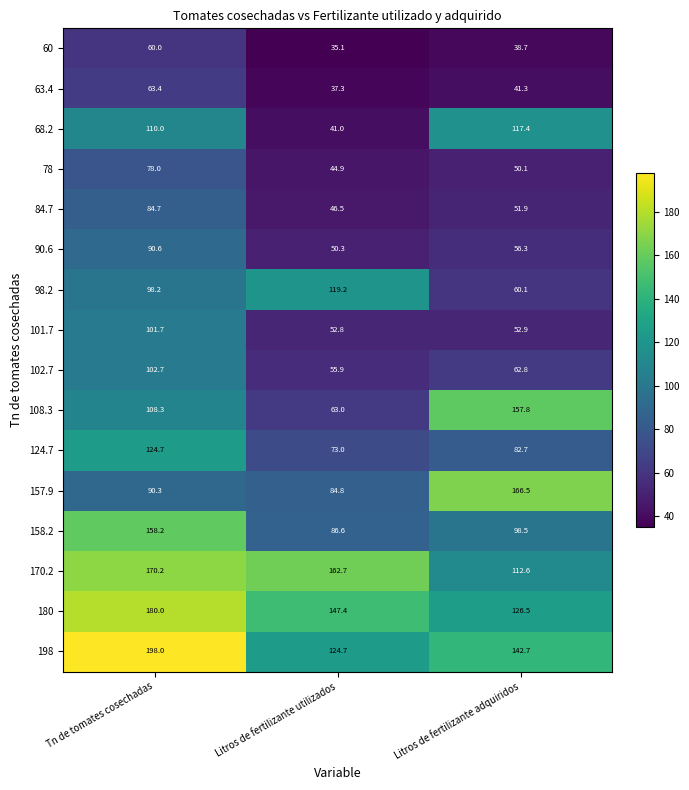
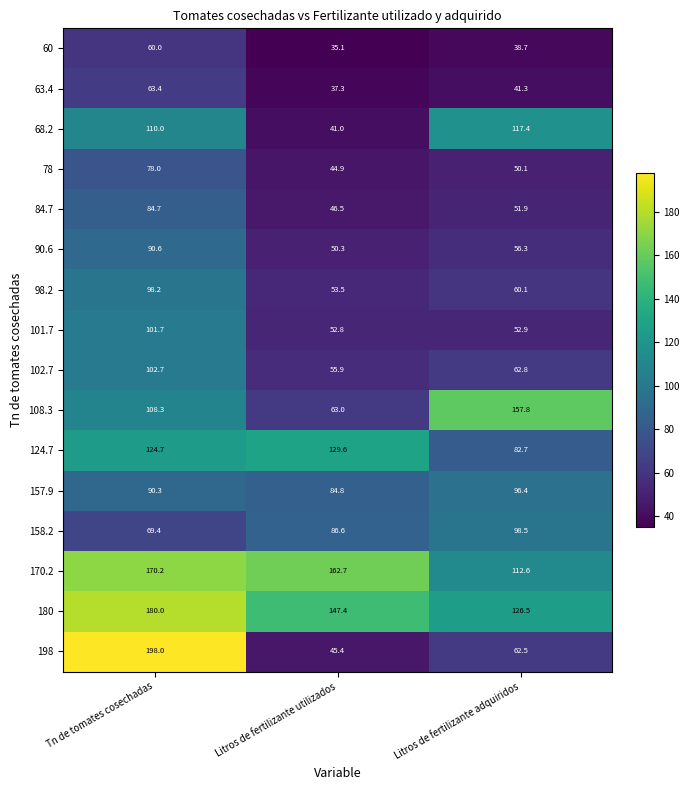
  {
    "60": {
      "Tn de tomates cosechadas": 60.0,
      "Litros de fertilizante utilizados": 35.1,
      "Litros de fertilizante adquiridos": 38.7
    },
    "63.4": {
      "Tn de tomates cosechadas": 63.4,
      "Litros de fertilizante utilizados": 37.3,
      "Litros de fertilizante adquiridos": 41.3
    },
    "68.2": {
      "Tn de tomates cosechadas": 110.0,
      "Litros de fertilizante utilizados": 41.0,
      "Litros de fertilizante adquiridos": 117.4
    },
    "78": {
      "Tn de tomates cosechadas": 78.0,
      "Litros de fertilizante utilizados": 44.9,
      "Litros de fertilizante adquiridos": 50.1
    },
    "84.7": {
      "Tn de tomates cosechadas": 84.7,
      "Litros de fertilizante utilizados": 46.5,
      "Litros de fertilizante adquiridos": 51.9
    },
    "90.6": {
      "Tn de tomates cosechadas": 90.6,
      "Litros de fertilizante utilizados": 50.3,
      "Litros de fertilizante adquiridos": 56.3
    },
    "98.2": {
      "Tn de tomates cosechadas": 98.2,
-     "Litros de fertilizante utilizados": 119.2,
+     "Litros de fertilizante utilizados": 53.5,
      "Litros de fertilizante adquiridos": 60.1
    },
    "101.7": {
      "Tn de tomates cosechadas": 101.7,
      "Litros de fertilizante utilizados": 52.8,
      "Litros de fertilizante adquiridos": 52.9
    },
    "102.7": {
      "Tn de tomates cosechadas": 102.7,
      "Litros de fertilizante utilizados": 55.9,
      "Litros de fertilizante adquiridos": 62.8
    },
    "108.3": {
      "Tn de tomates cosechadas": 108.3,
      "Litros de fertilizante utilizados": 63.0,
      "Litros de fertilizante adquiridos": 157.8
    },
    "124.7": {
      "Tn de tomates cosechadas": 124.7,
-     "Litros de fertilizante utilizados": 73.0,
+     "Litros de fertilizante utilizados": 129.6,
      "Litros de fertilizante adquiridos": 82.7
    },
    "157.9": {
      "Tn de tomates cosechadas": 90.3,
      "Litros de fertilizante utilizados": 84.8,
-     "Litros de fertilizante adquiridos": 166.5
+     "Litros de fertilizante adquiridos": 96.4
    },
    "158.2": {
-     "Tn de tomates cosechadas": 158.2,
+     "Tn de tomates cosechadas": 69.4,
      "Litros de fertilizante utilizados": 86.6,
      "Litros de fertilizante adquiridos": 98.5
    },
    "170.2": {
      "Tn de tomates cosechadas": 170.2,
      "Litros de fertilizante utilizados": 162.7,
      "Litros de fertilizante adquiridos": 112.6
    },
    "180": {
      "Tn de tomates cosechadas": 180.0,
      "Litros de fertilizante utilizados": 147.4,
      "Litros de fertilizante adquiridos": 126.5
    },
    "198": {
      "Tn de tomates cosechadas": 198.0,
-     "Litros de fertilizante utilizados": 124.7,
-     "Litros de fertilizante adquiridos": 142.7
+     "Litros de fertilizante utilizados": 45.4,
+     "Litros de fertilizante adquiridos": 62.5
    }
  }
